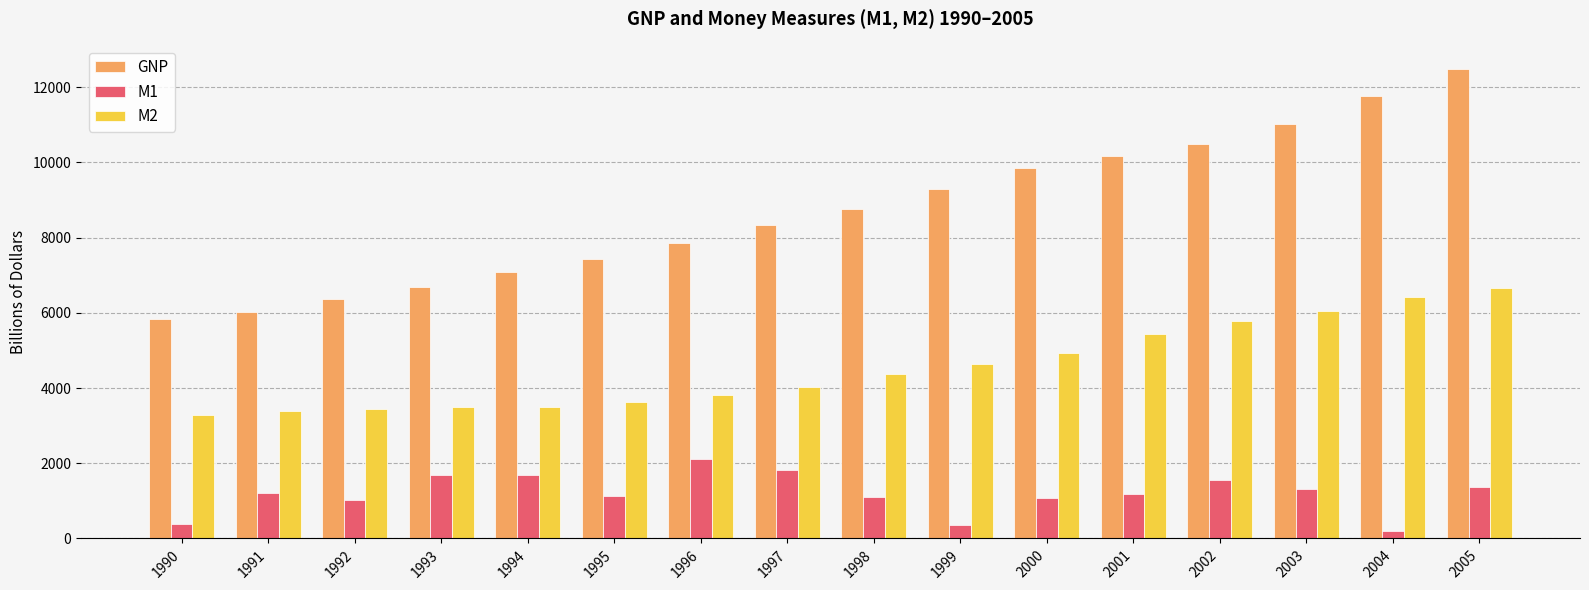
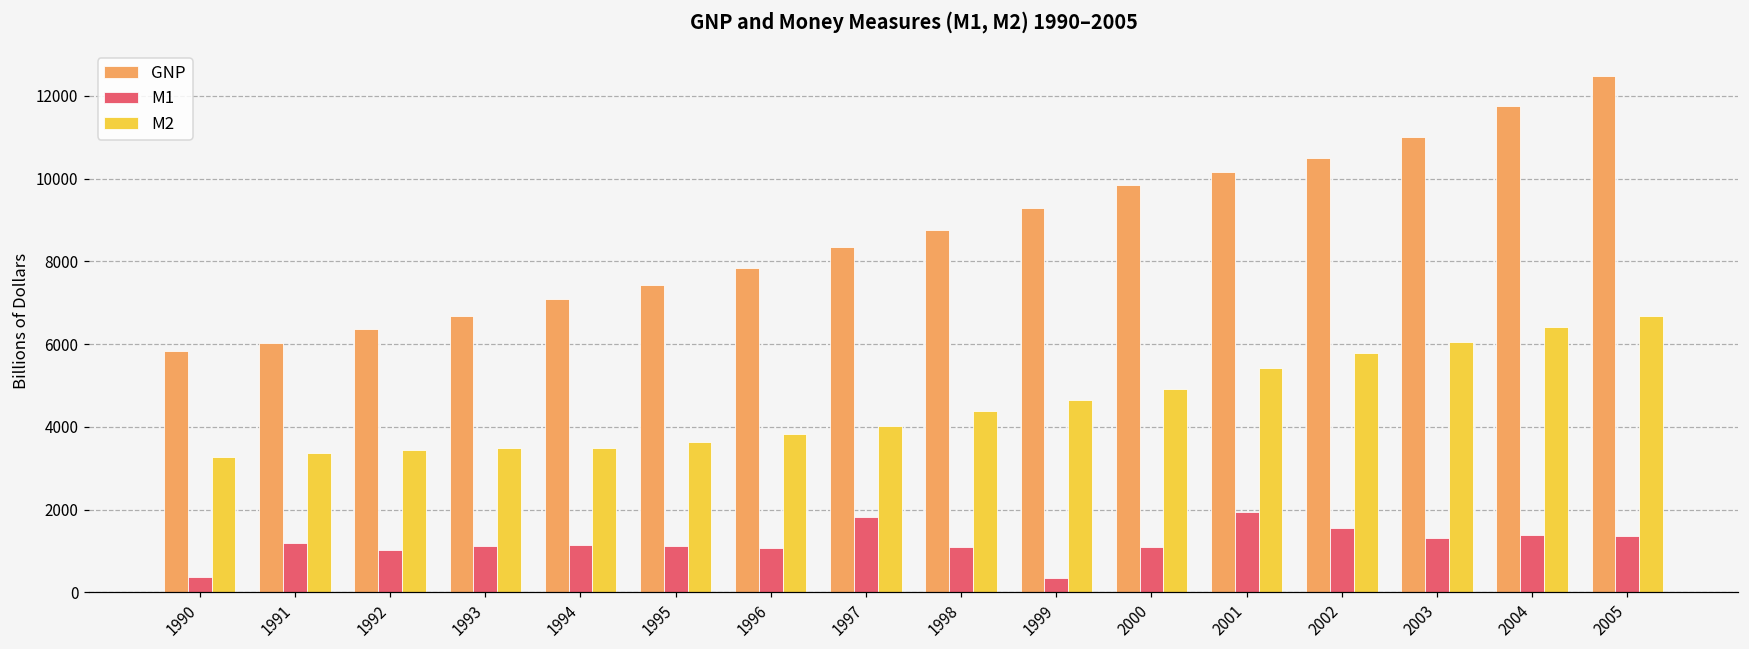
  {
    "M1": {
      "1990": 400,
      "1991": 1200,
      "1992": 1000,
-     "1993": 1700,
-     "1994": 1700,
+     "1993": 1100,
+     "1994": 1200,
      "1995": 1100,
-     "1996": 2100,
+     "1996": 1100,
      "1997": 1800,
      "1998": 1100,
      "1999": 300,
      "2000": 1100,
-     "2001": 1200,
+     "2001": 1900,
      "2002": 1600,
      "2003": 1300,
-     "2004": 200,
+     "2004": 1400,
      "2005": 1400
    }
  }
